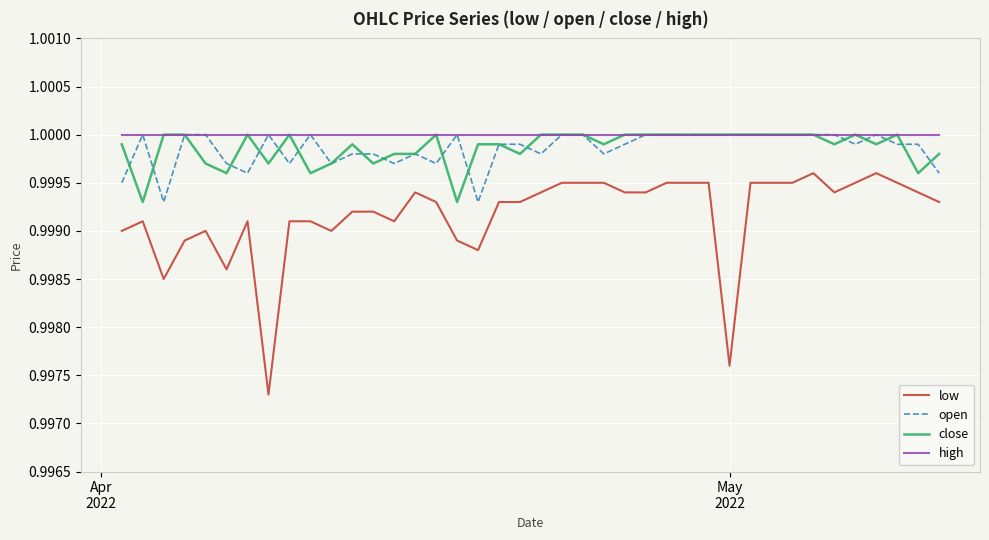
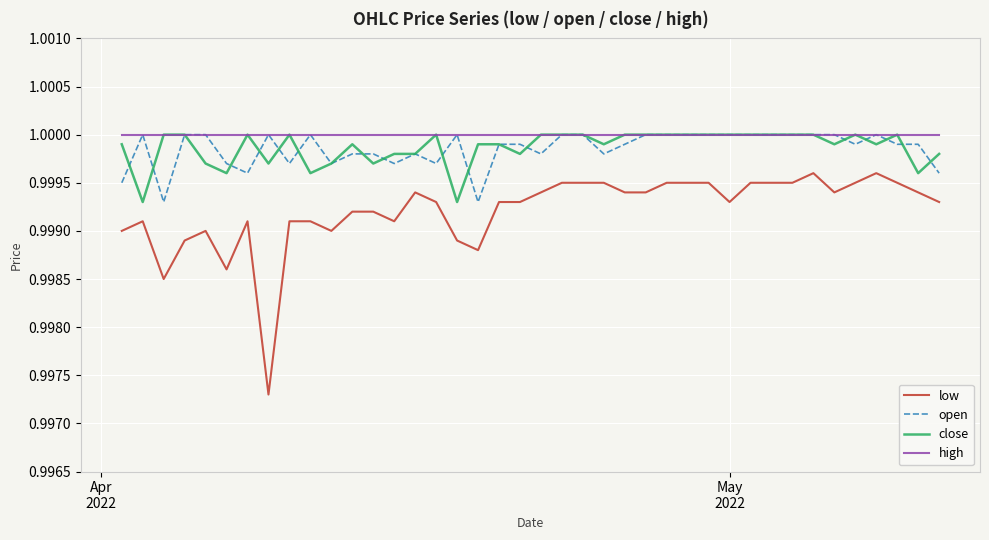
  {
    "low": {
-     "May 2022": 0.9976
+     "May 2022": 0.9993
    }
  }
